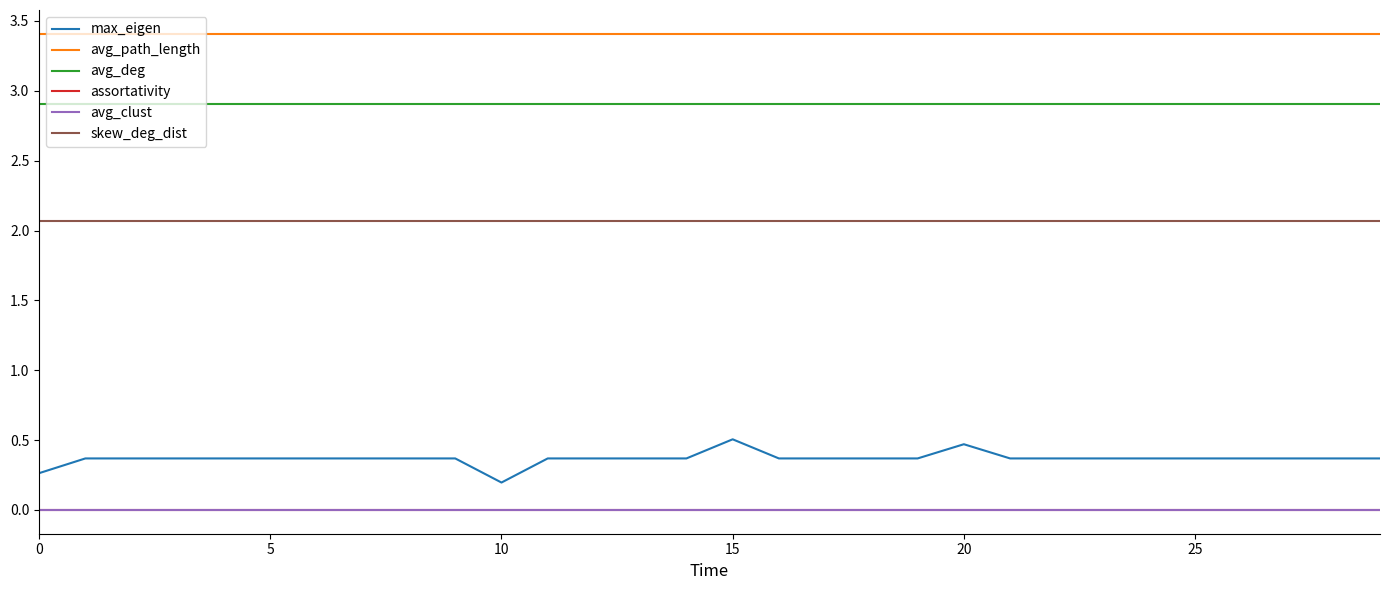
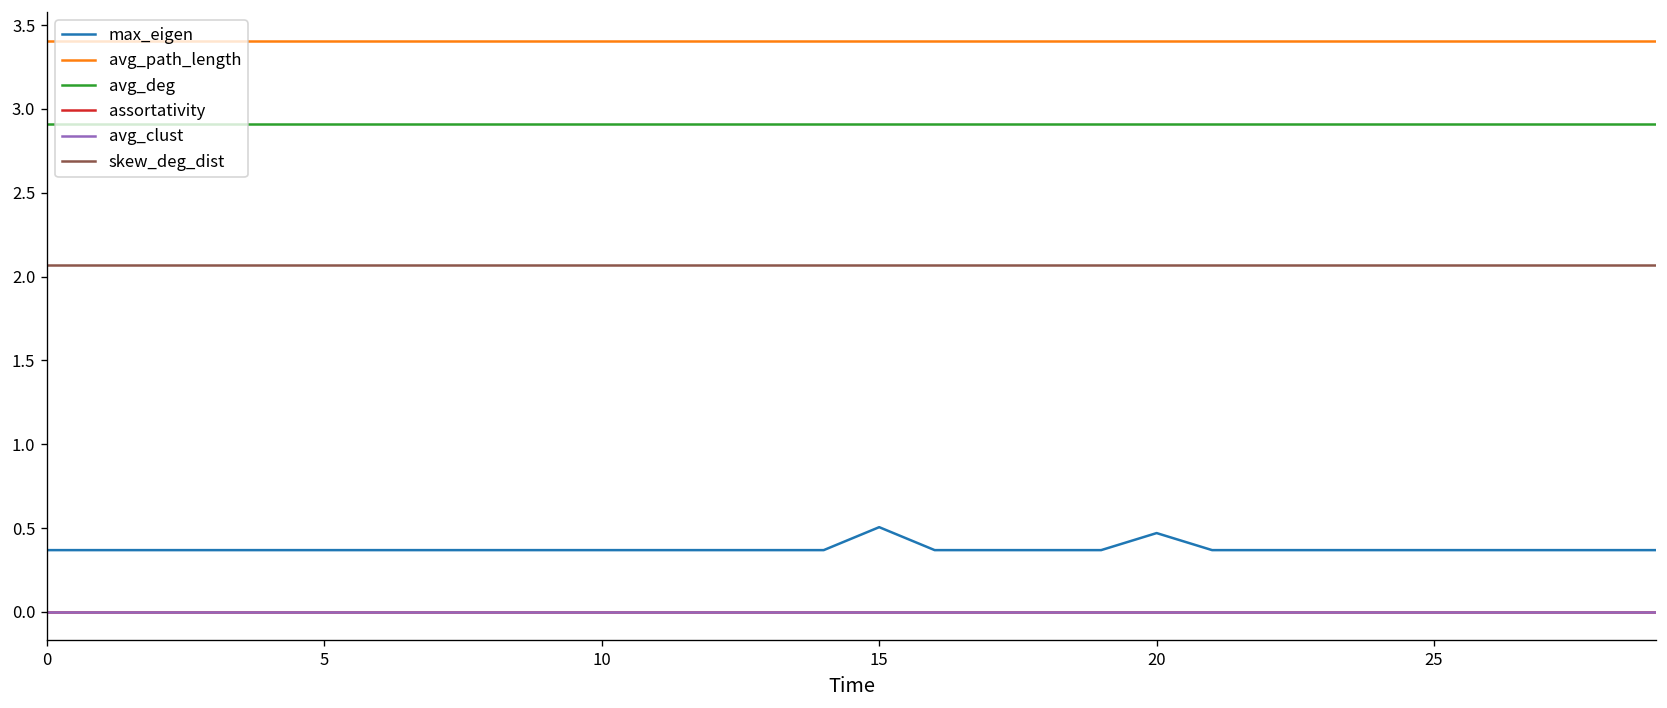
  {
    "max_eigen": {
-     "0": 0.26,
+     "0": 0.37,
      "5": 0.37,
-     "10": 0.20,
+     "10": 0.37,
      "15": 0.51,
      "20": 0.47,
      "25": 0.37
    },
    "avg_path_length": {
      "0": 3.41,
      "5": 3.41,
      "10": 3.41,
      "15": 3.41,
      "20": 3.41,
      "25": 3.41
    },
    "avg_deg": {
      "0": 2.91,
      "5": 2.91,
      "10": 2.91,
      "15": 2.91,
      "20": 2.91,
      "25": 2.91
    },
    "avg_clust": {
      "0": 0.00,
      "5": 0.00,
      "10": 0.00,
      "15": 0.00,
      "20": 0.00,
      "25": 0.00
    },
    "skew_deg_dist": {
      "0": 2.07,
      "5": 2.07,
      "10": 2.07,
      "15": 2.07,
      "20": 2.07,
      "25": 2.07
    }
  }
